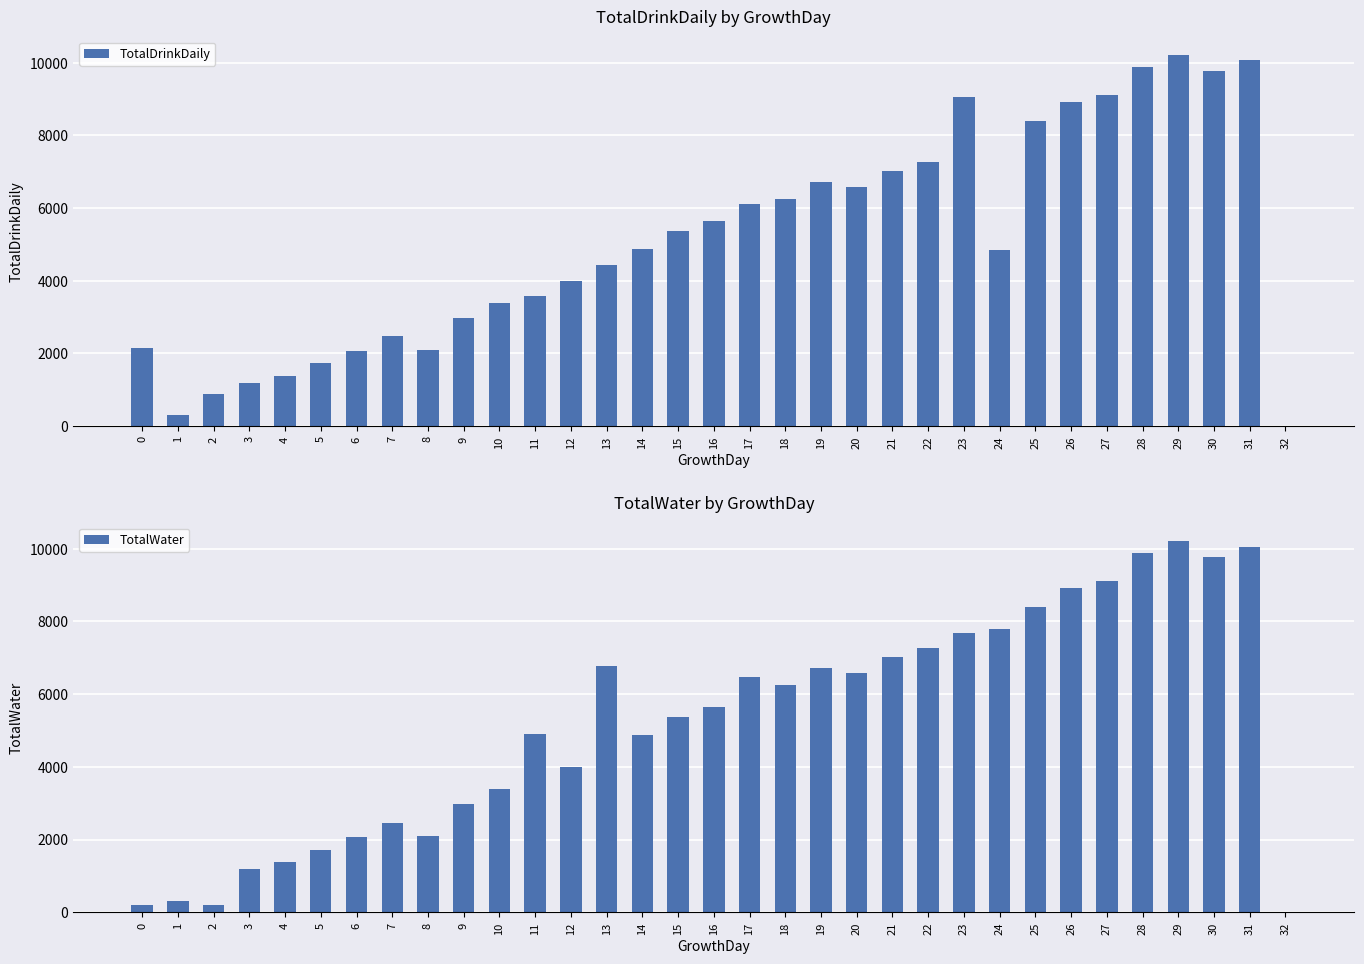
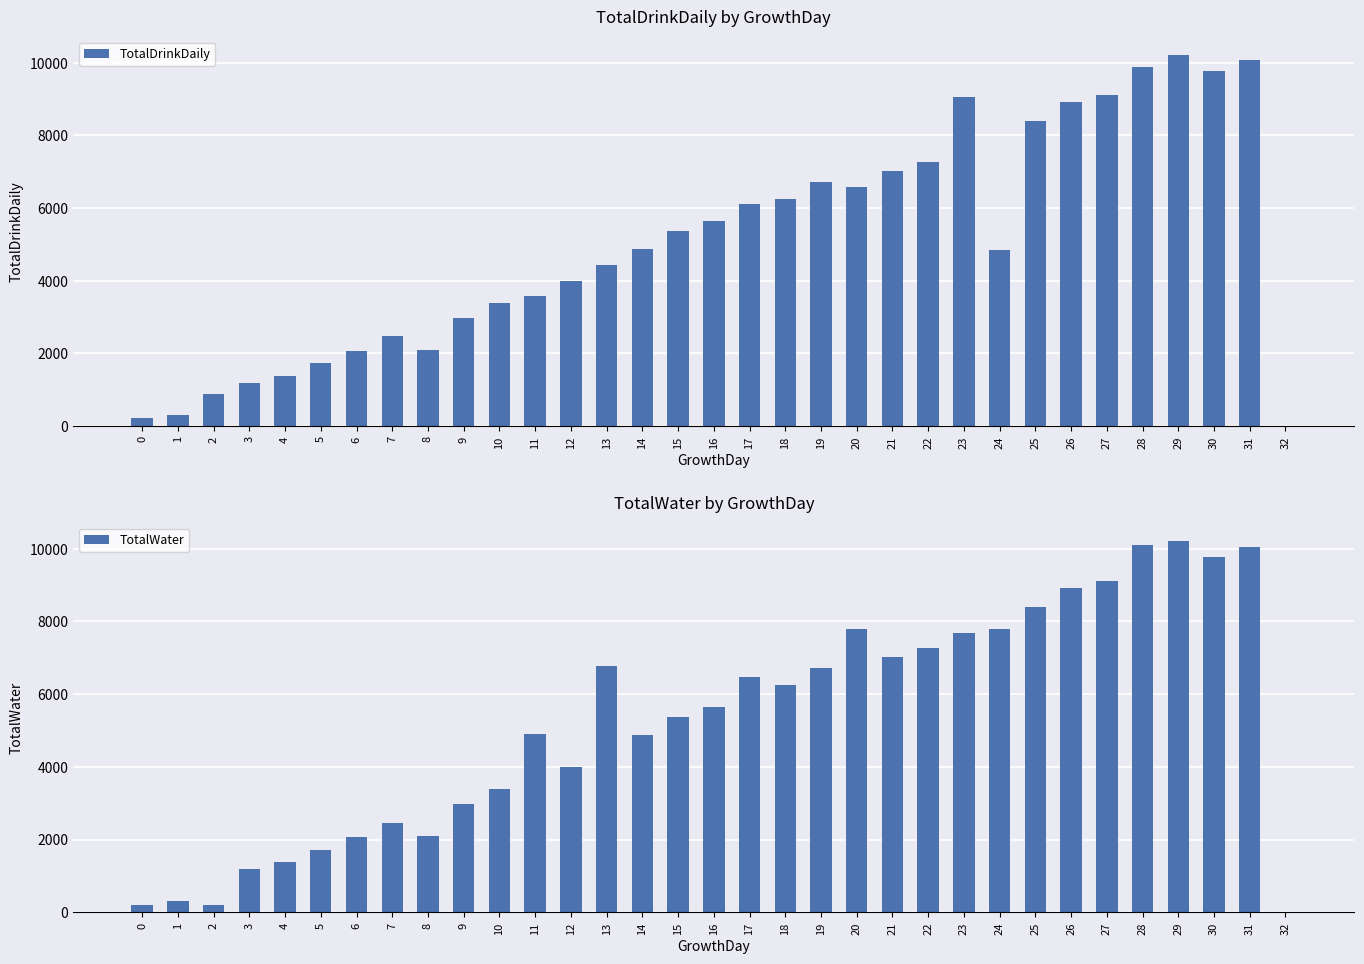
  {
    "TotalDrinkDaily by GrowthDay": {
-     "0": 2200,
+     "0": 200,
      "1": 300,
      "2": 900,
      "3": 1200,
      "4": 1400,
      "5": 1700,
      "6": 2100,
      "7": 2500,
      "8": 2100,
      "9": 3000,
      "10": 3400,
      "11": 3600,
      "12": 4000,
      "13": 4400,
      "14": 4900,
      "15": 5400,
      "16": 5600,
      "17": 6100,
      "18": 6300,
      "19": 6700,
      "20": 6600,
      "21": 7000,
      "22": 7300,
      "23": 9000,
      "24": 4800,
      "25": 8400,
      "26": 8900,
      "27": 9100,
      "28": 9900,
      "29": 10200,
      "30": 9800,
      "31": 10100,
      "32": 0
    },
    "TotalWater by GrowthDay": {
      "0": 200,
      "1": 300,
      "2": 200,
      "3": 1200,
      "4": 1400,
      "5": 1700,
      "6": 2100,
      "7": 2500,
      "8": 2100,
      "9": 3000,
      "10": 3400,
      "11": 4900,
      "12": 4000,
      "13": 6800,
      "14": 4900,
      "15": 5400,
      "16": 5600,
      "17": 6500,
      "18": 6300,
      "19": 6700,
-     "20": 6600,
+     "20": 7800,
      "21": 7000,
      "22": 7300,
      "23": 7700,
      "24": 7800,
      "25": 8400,
      "26": 8900,
      "27": 9100,
-     "28": 9900,
+     "28": 10100,
      "29": 10200,
      "30": 9800,
      "31": 10100,
      "32": 0
    }
  }
